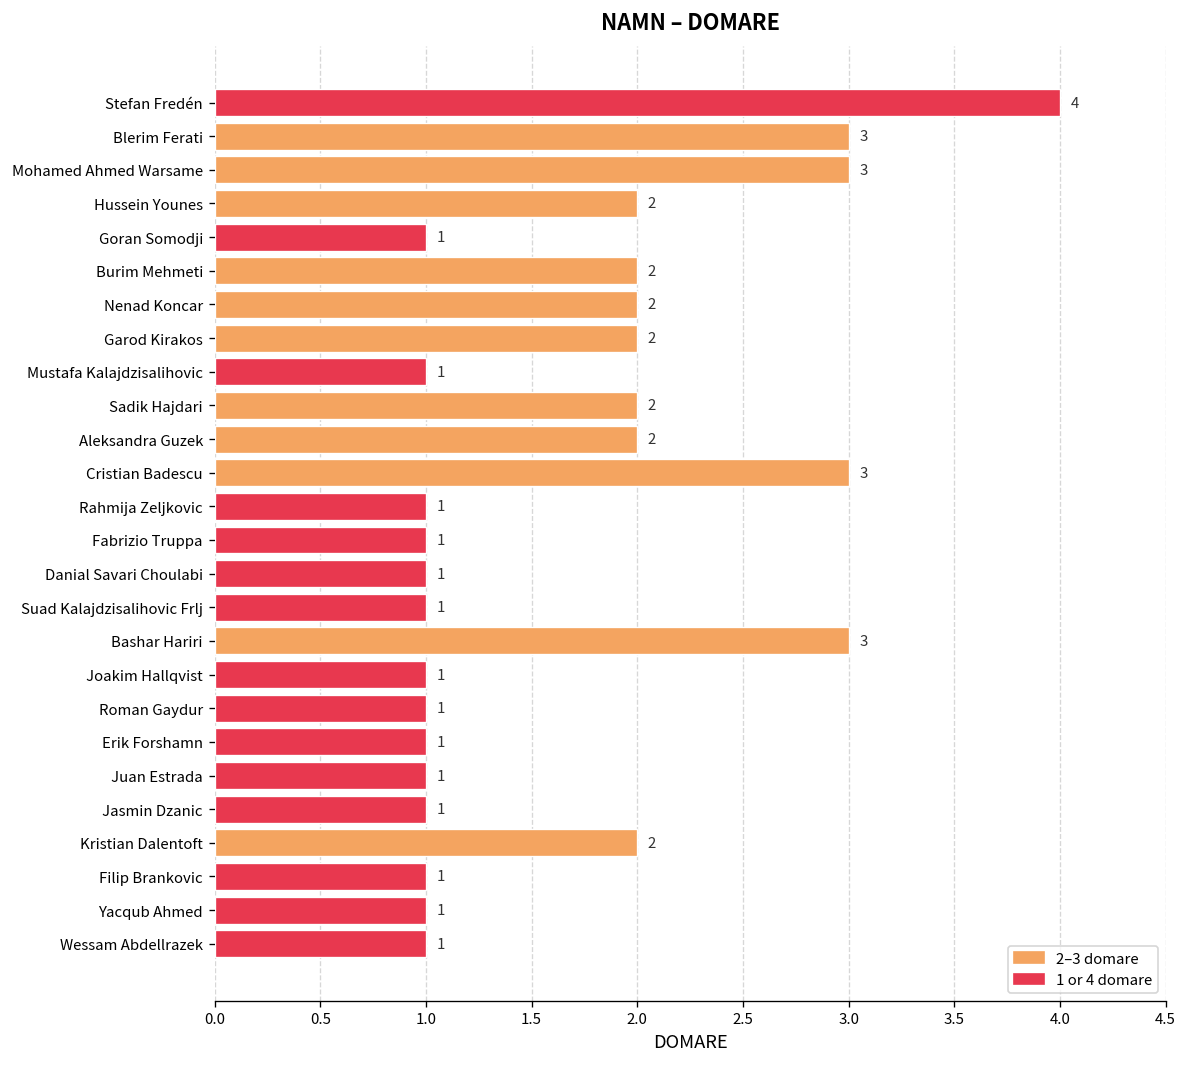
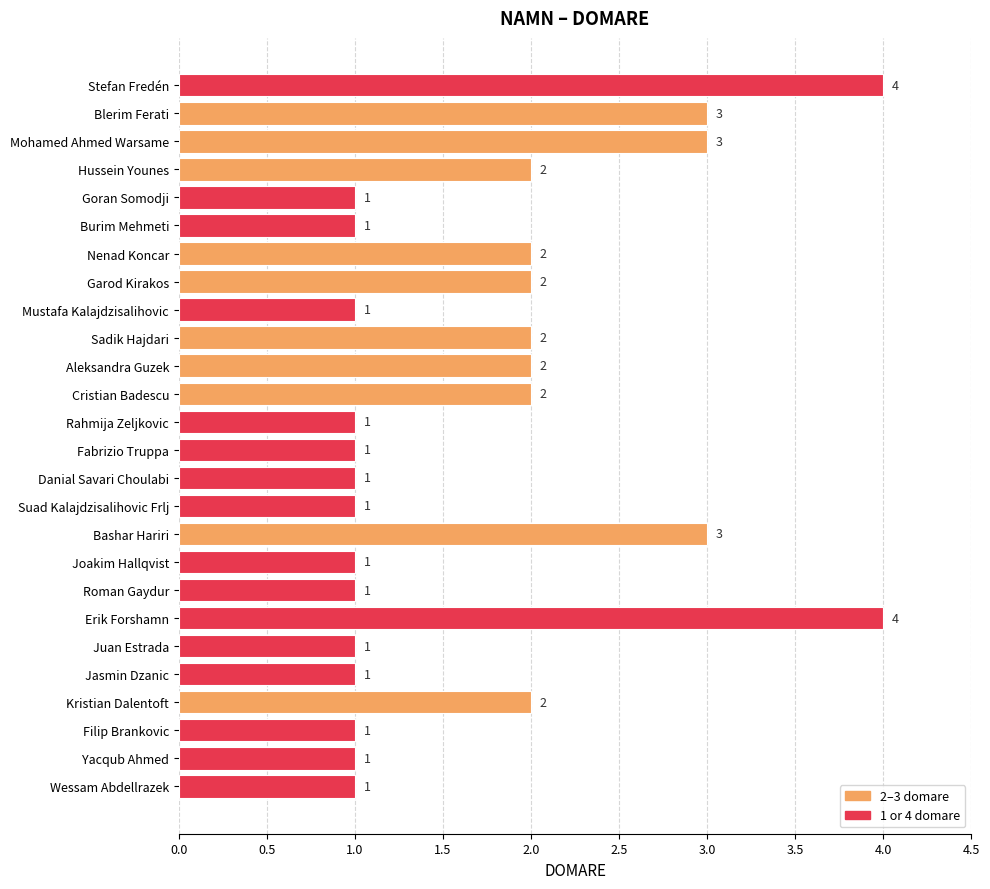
  {
    "Stefan Fredén": 4,
    "Blerim Ferati": 3,
    "Mohamed Ahmed Warsame": 3,
    "Hussein Younes": 2,
    "Goran Somodji": 1,
-   "Burim Mehmeti": 2,
+   "Burim Mehmeti": 1,
    "Nenad Koncar": 2,
    "Garod Kirakos": 2,
    "Mustafa Kalajdzisalihovic": 1,
    "Sadik Hajdari": 2,
    "Aleksandra Guzek": 2,
-   "Cristian Badescu": 3,
+   "Cristian Badescu": 2,
    "Rahmija Zeljkovic": 1,
    "Fabrizio Truppa": 1,
    "Danial Savari Choulabi": 1,
    "Suad Kalajdzisalihovic Frlj": 1,
    "Bashar Hariri": 3,
    "Joakim Hallqvist": 1,
    "Roman Gaydur": 1,
-   "Erik Forshamn": 1,
+   "Erik Forshamn": 4,
    "Juan Estrada": 1,
    "Jasmin Dzanic": 1,
    "Kristian Dalentoft": 2,
    "Filip Brankovic": 1,
    "Yacqub Ahmed": 1,
    "Wessam Abdellrazek": 1
  }
